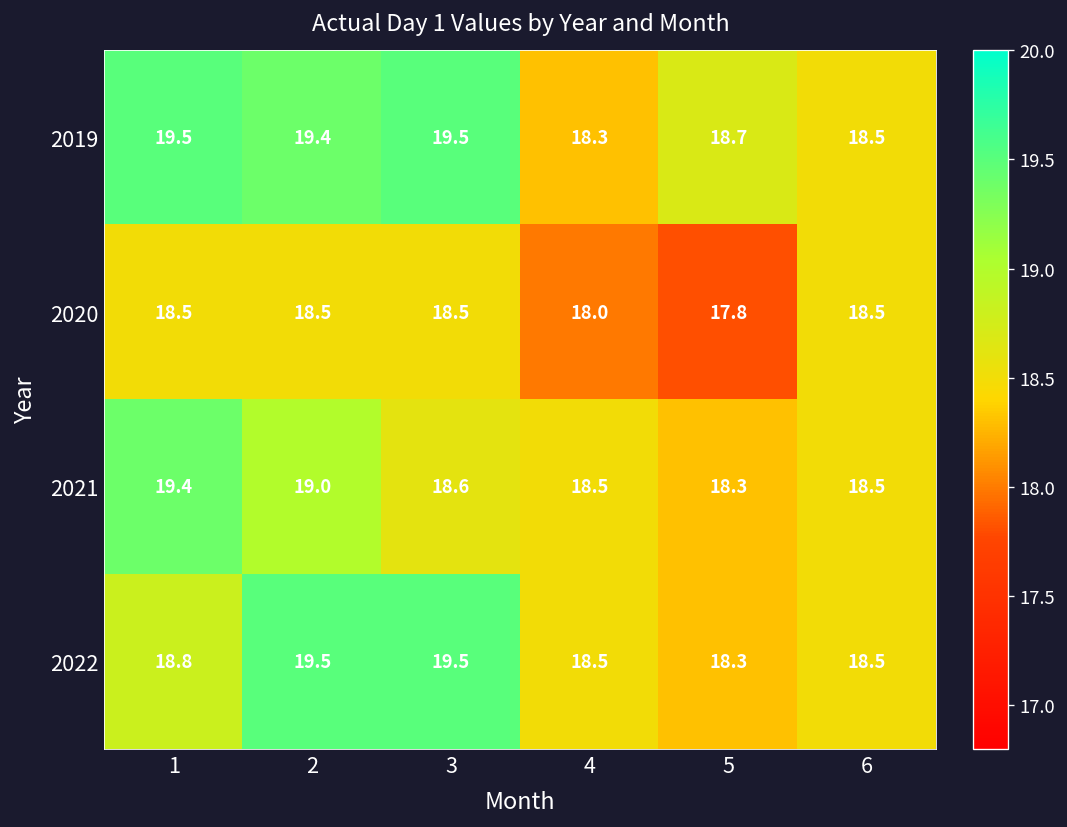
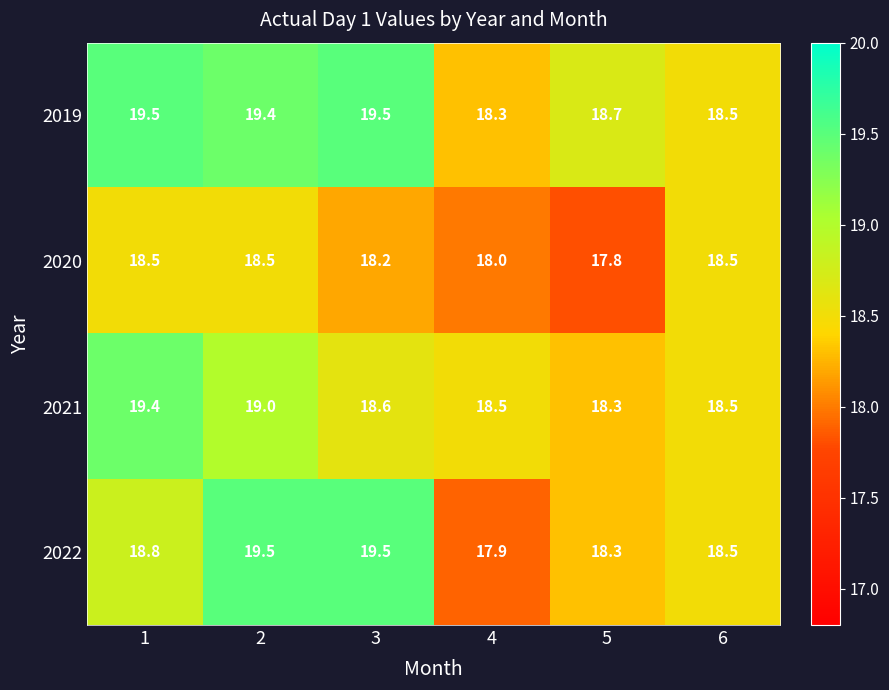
  {
    "2019": {
      "1": 19.5,
      "2": 19.4,
      "3": 19.5,
      "4": 18.3,
      "5": 18.7,
      "6": 18.5
    },
    "2020": {
      "1": 18.5,
      "2": 18.5,
-     "3": 18.5,
+     "3": 18.2,
      "4": 18.0,
      "5": 17.8,
      "6": 18.5
    },
    "2021": {
      "1": 19.4,
      "2": 19.0,
      "3": 18.6,
      "4": 18.5,
      "5": 18.3,
      "6": 18.5
    },
    "2022": {
      "1": 18.8,
      "2": 19.5,
      "3": 19.5,
-     "4": 18.5,
+     "4": 17.9,
      "5": 18.3,
      "6": 18.5
    }
  }
